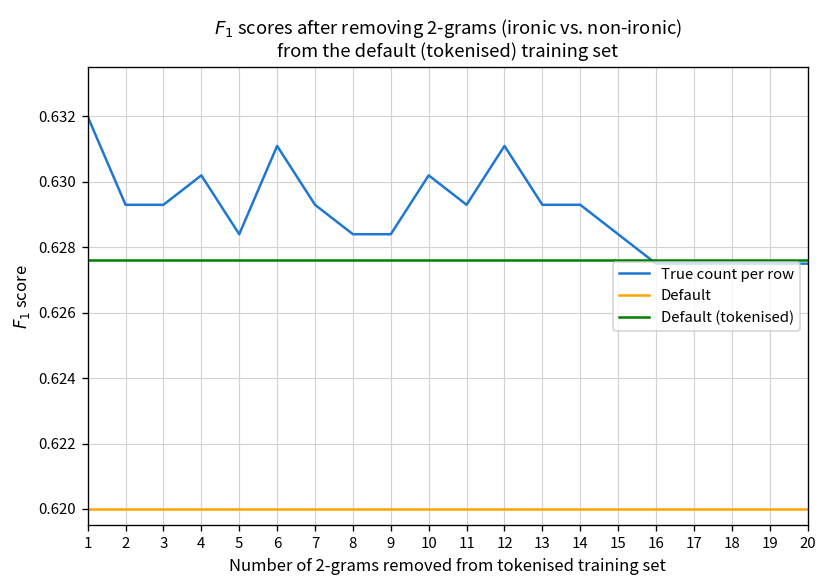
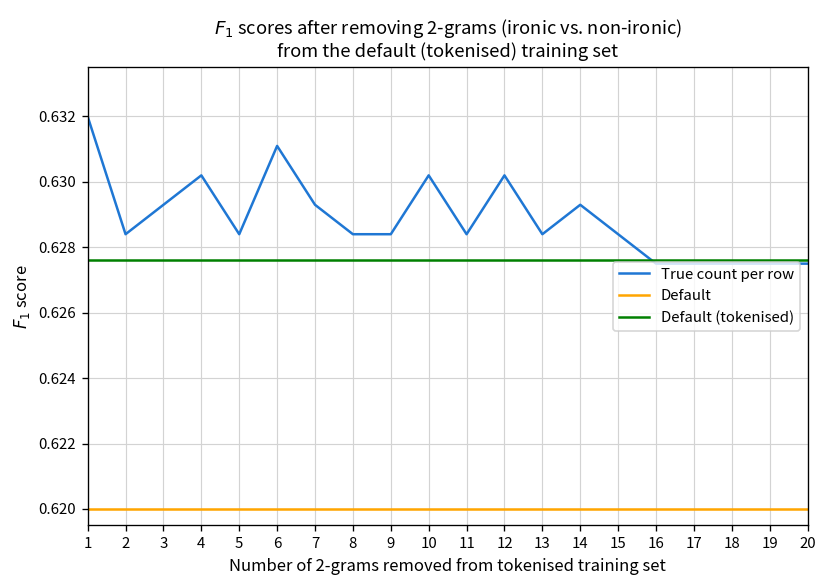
  {
    "True count per row": {
      "1": 0.6320,
-     "2": 0.6293,
+     "2": 0.6284,
      "3": 0.6293,
      "4": 0.6302,
      "5": 0.6284,
      "6": 0.6311,
      "7": 0.6293,
      "8": 0.6284,
      "9": 0.6284,
      "10": 0.6302,
-     "11": 0.6293,
-     "12": 0.6311,
-     "13": 0.6293,
+     "11": 0.6284,
+     "12": 0.6302,
+     "13": 0.6284,
      "14": 0.6293,
      "15": 0.6284,
      "20": 0.6275
    },
    "Default": {
      "1": 0.6200,
      "2": 0.6200,
      "3": 0.6200,
      "4": 0.6200,
      "5": 0.6200,
      "6": 0.6200,
      "7": 0.6200,
      "8": 0.6200,
      "9": 0.6200,
      "10": 0.6200,
      "11": 0.6200,
      "12": 0.6200,
      "13": 0.6200,
      "14": 0.6200,
      "15": 0.6200,
      "16": 0.6200,
      "17": 0.6200,
      "18": 0.6200,
      "19": 0.6200,
      "20": 0.6200
    },
    "Default (tokenised)": {
      "1": 0.6276,
      "2": 0.6276,
      "3": 0.6276,
      "4": 0.6276,
      "5": 0.6276,
      "6": 0.6276,
      "7": 0.6276,
      "8": 0.6276,
      "9": 0.6276,
      "10": 0.6276,
      "11": 0.6276,
      "12": 0.6276,
      "13": 0.6276,
      "14": 0.6276,
      "20": 0.6276
    }
  }
